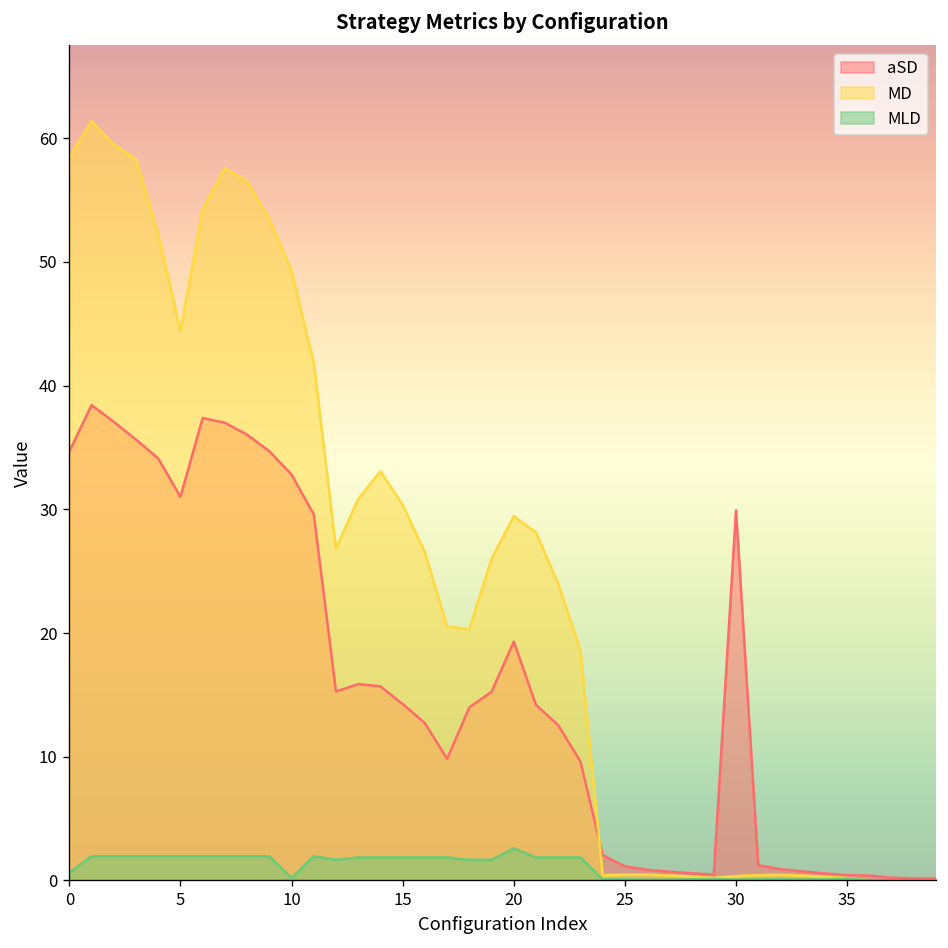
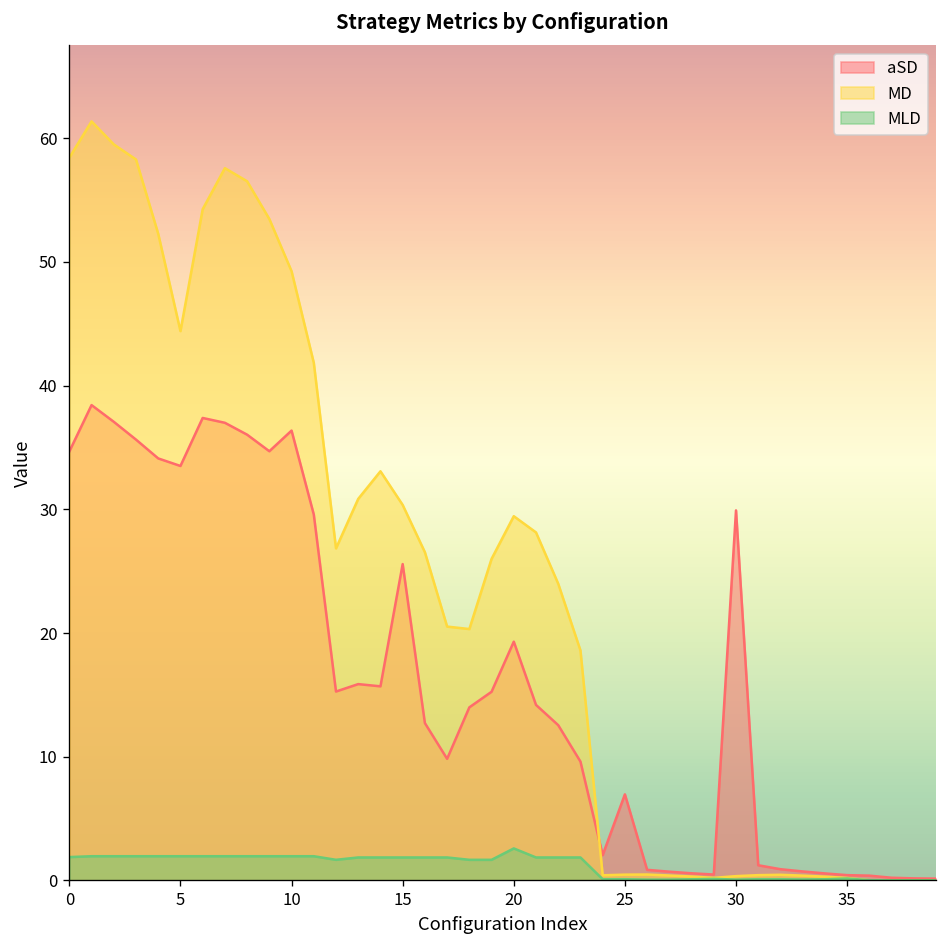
  {
    "aSD": {
      "0": 34.7,
-     "5": 31.0,
-     "10": 32.8,
-     "15": 14.3,
+     "5": 33.5,
+     "10": 36.4,
+     "15": 25.6,
      "20": 19.3,
-     "25": 1.1,
+     "25": 7.0,
      "30": 29.9
    },
    "MD": {
      "0": 58.4,
      "5": 44.4,
      "10": 49.2,
      "15": 30.4,
      "20": 29.4,
      "25": 0.5,
      "30": 0.4
    },
    "MLD": {
-     "0": 0.6,
+     "0": 1.9,
      "5": 2.0,
-     "10": 0.2,
+     "10": 2.0,
      "15": 1.9,
      "20": 2.6,
      "25": 0.1,
      "30": 0.1
    }
  }
